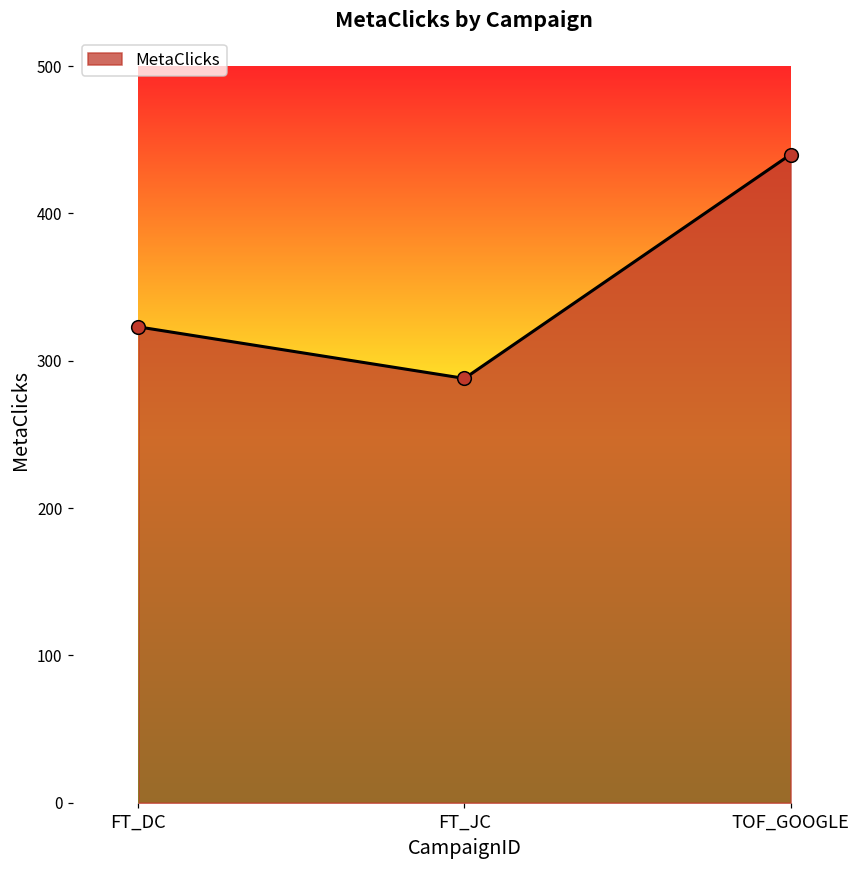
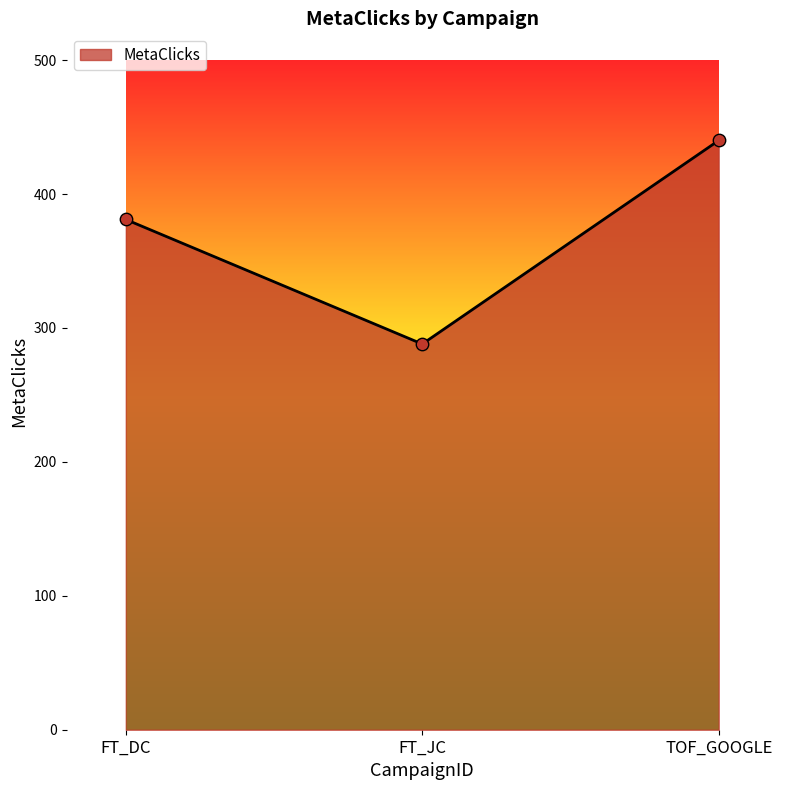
  {
-   "FT_DC": 323,
+   "FT_DC": 381,
    "FT_JC": 288,
    "TOF_GOOGLE": 440
  }
